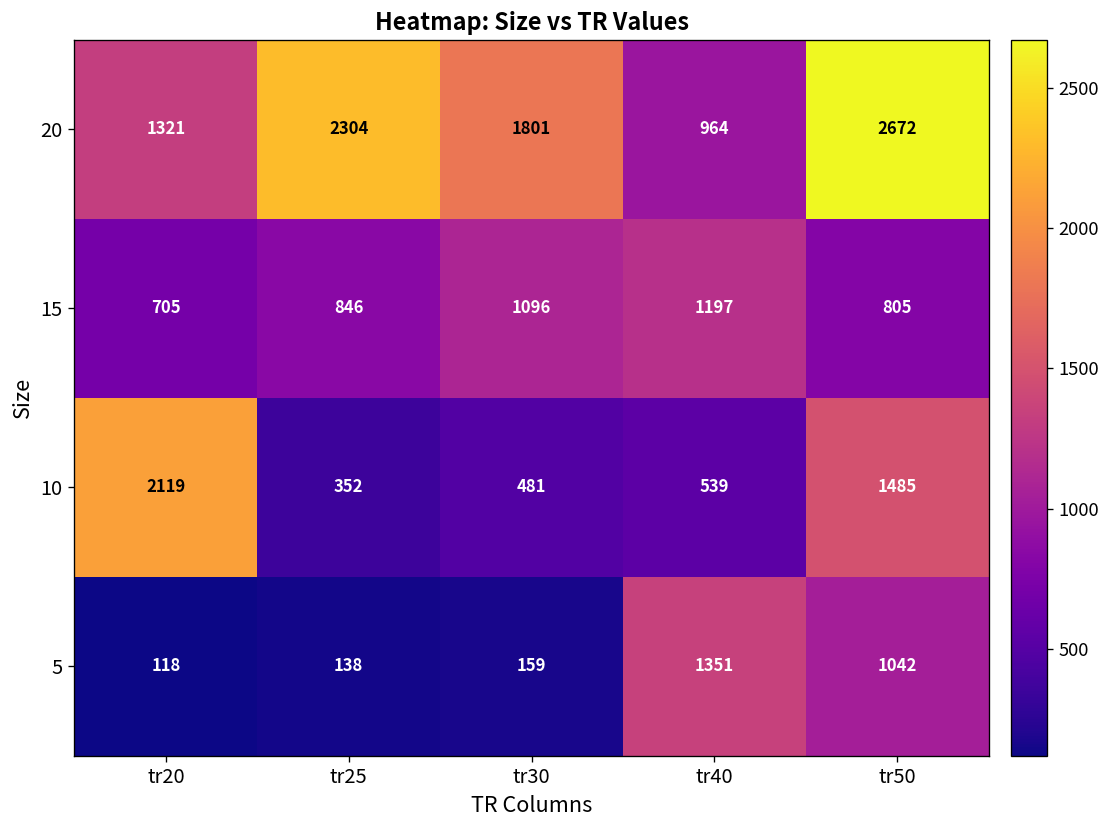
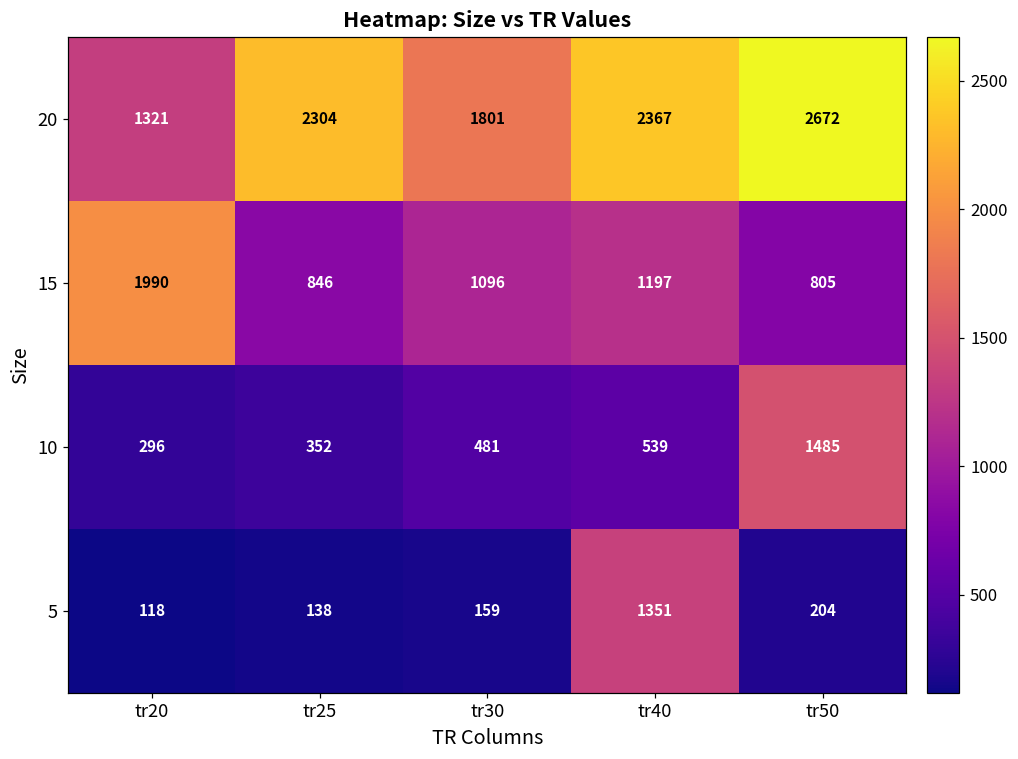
  {
    "20": {
      "tr20": 1321,
      "tr25": 2304,
      "tr30": 1801,
-     "tr40": 964,
+     "tr40": 2367,
      "tr50": 2672
    },
    "15": {
-     "tr20": 705,
+     "tr20": 1990,
      "tr25": 846,
      "tr30": 1096,
      "tr40": 1197,
      "tr50": 805
    },
    "10": {
-     "tr20": 2119,
+     "tr20": 296,
      "tr25": 352,
      "tr30": 481,
      "tr40": 539,
      "tr50": 1485
    },
    "5": {
      "tr20": 118,
      "tr25": 138,
      "tr30": 159,
      "tr40": 1351,
-     "tr50": 1042
+     "tr50": 204
    }
  }
